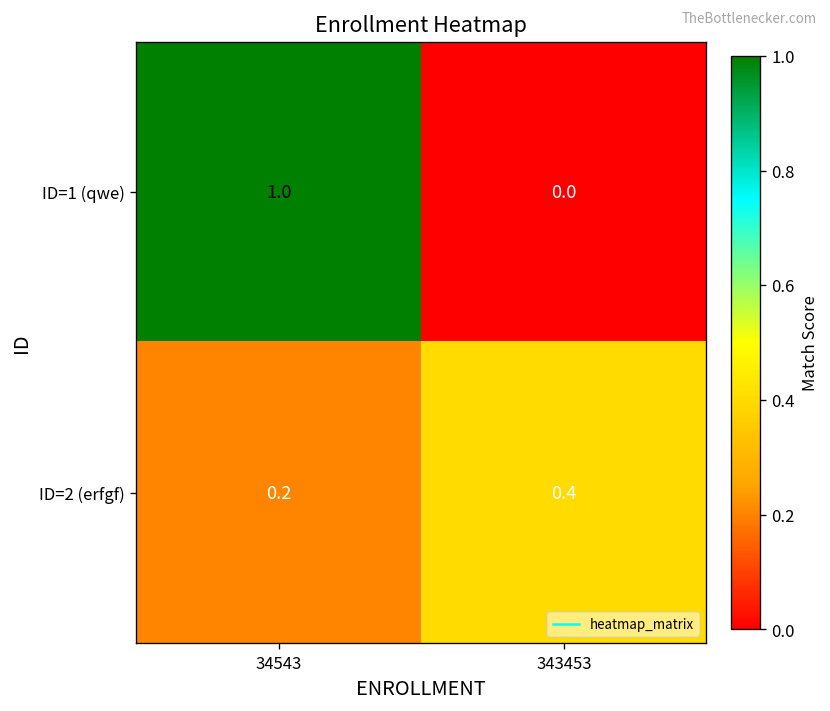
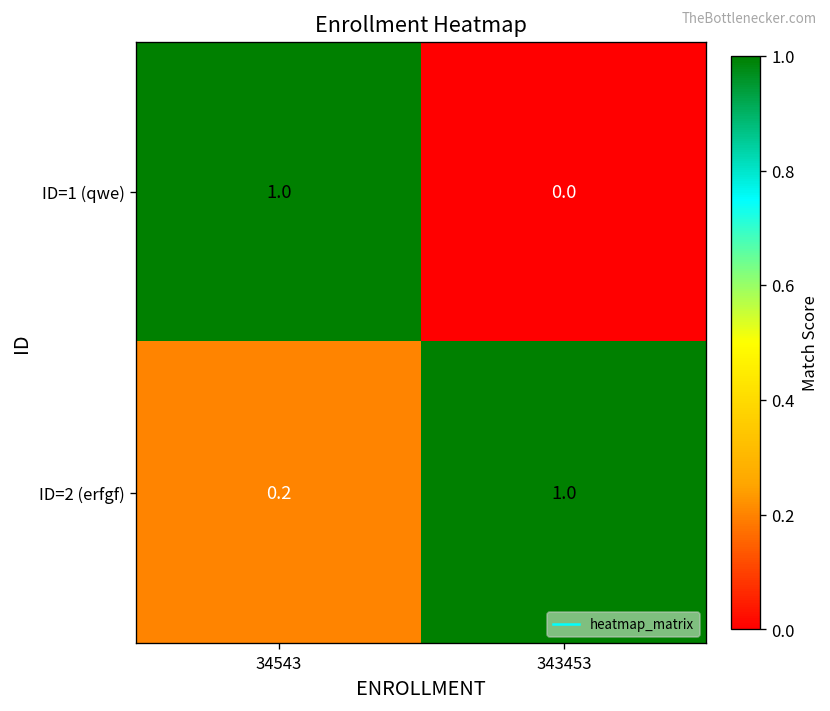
  {
    "ID=1 (qwe)": {
      "34543": 1.0,
      "343453": 0.0
    },
    "ID=2 (erfgf)": {
      "34543": 0.2,
-     "343453": 0.4
+     "343453": 1.0
    }
  }
